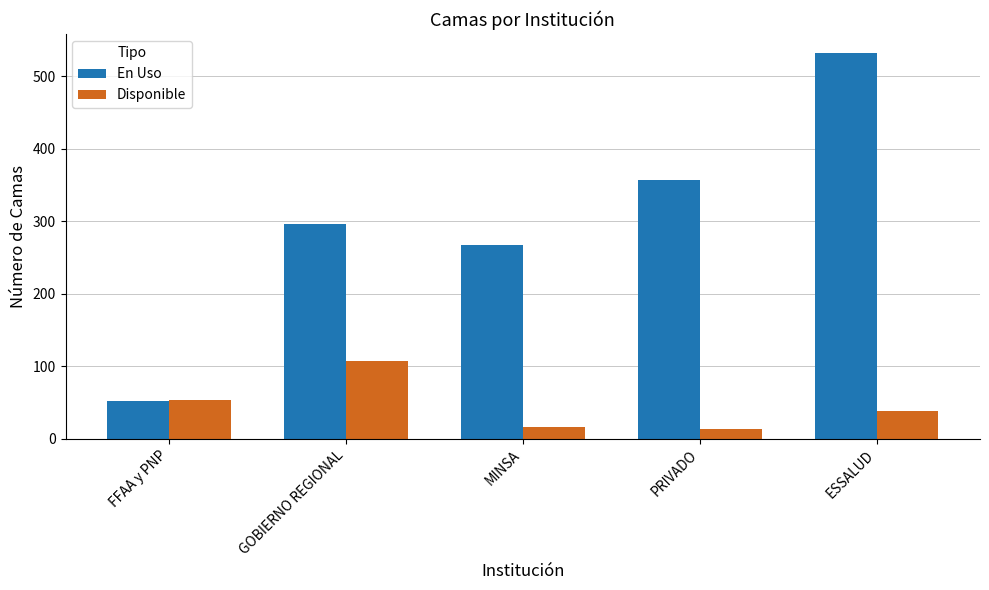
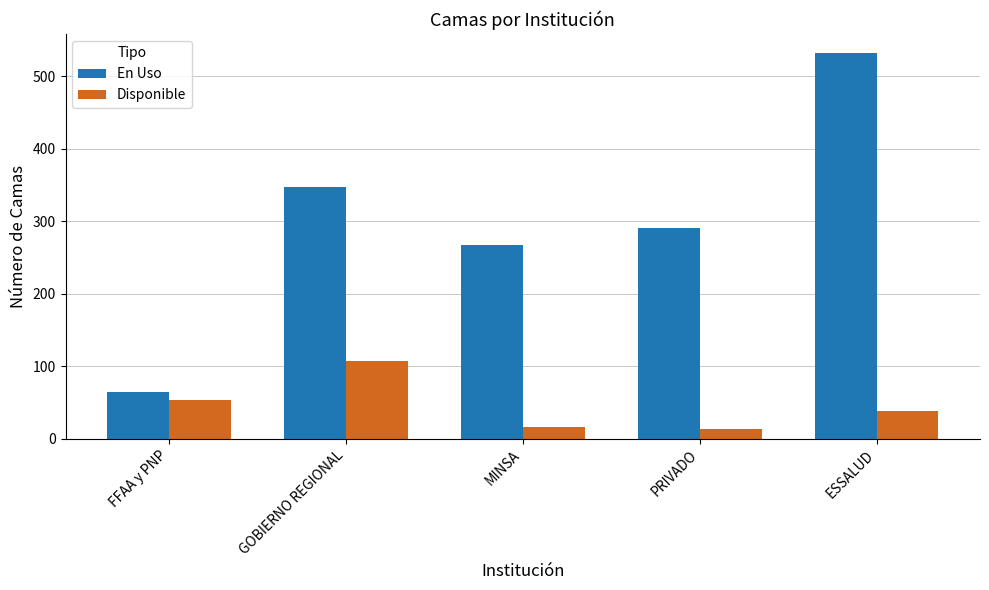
  {
    "En Uso": {
-     "FFAA y PNP": 50,
-     "GOBIERNO REGIONAL": 300,
+     "FFAA y PNP": 70,
+     "GOBIERNO REGIONAL": 350,
      "MINSA": 270,
-     "PRIVADO": 360,
+     "PRIVADO": 290,
      "ESSALUD": 530
    },
    "Disponible": {
      "FFAA y PNP": 50,
      "GOBIERNO REGIONAL": 110,
      "MINSA": 20,
      "PRIVADO": 10,
      "ESSALUD": 40
    }
  }
